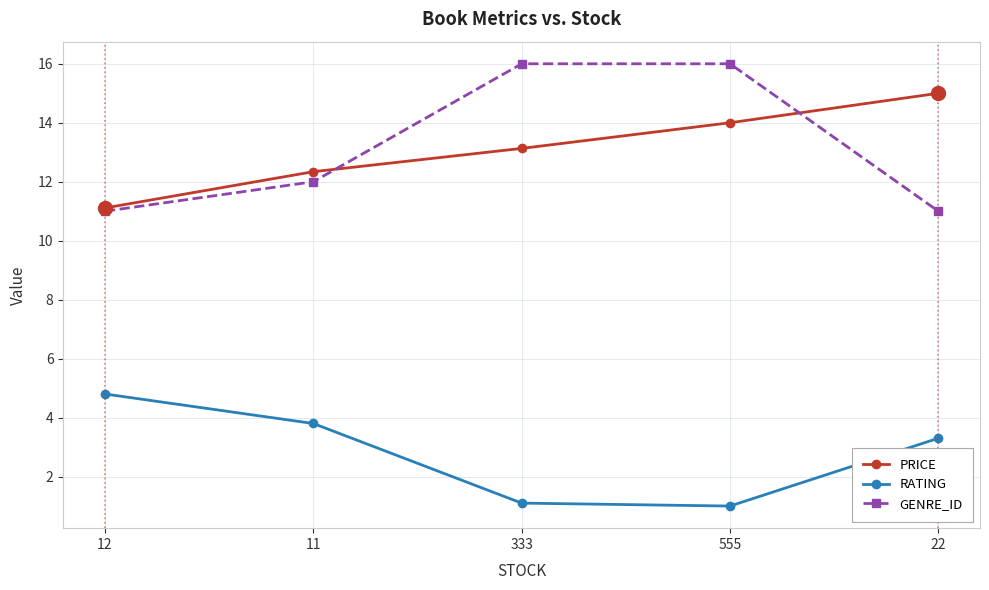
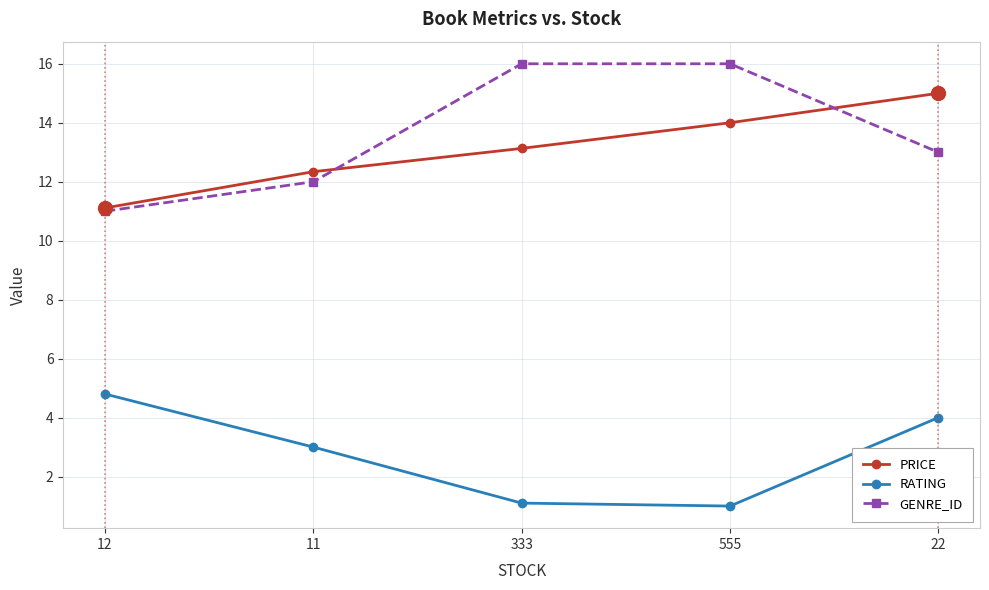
  {
    "RATING": {
      "12": 4.8,
-     "11": 3.8,
+     "11": 3.0,
      "333": 1.1,
      "555": 1.0,
-     "22": 3.3
+     "22": 4.0
    },
    "GENRE_ID": {
      "12": 11,
      "11": 12,
      "333": 16,
      "555": 16,
-     "22": 11
+     "22": 13
    }
  }
